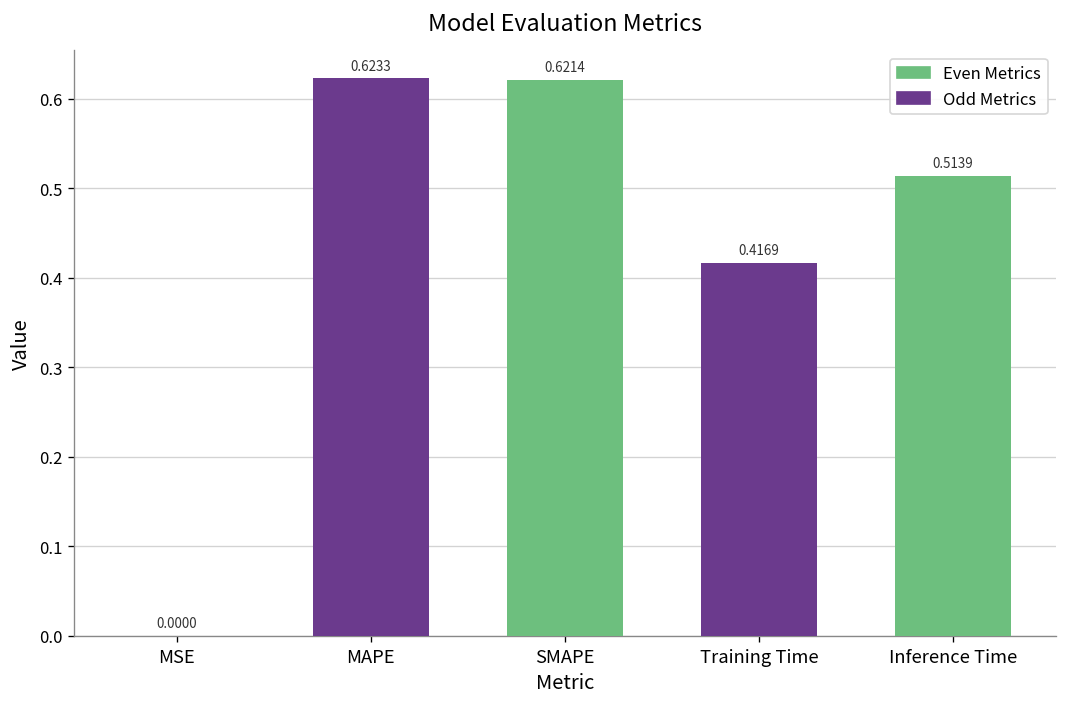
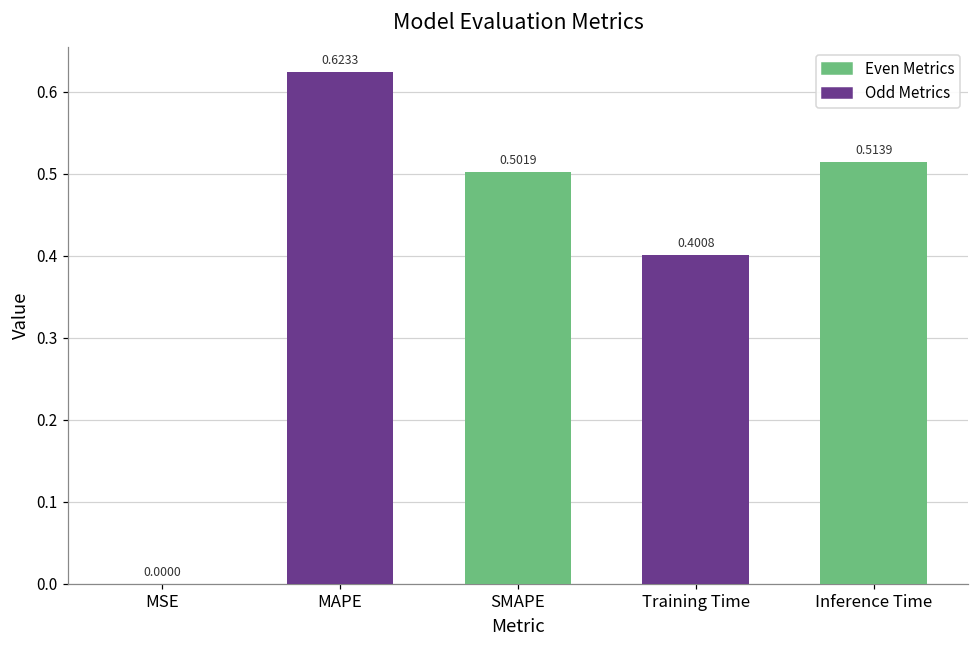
  {
    "MSE": 0.0000,
    "MAPE": 0.6233,
-   "SMAPE": 0.6214,
-   "Training Time": 0.4169,
+   "SMAPE": 0.5019,
+   "Training Time": 0.4008,
    "Inference Time": 0.5139
  }
